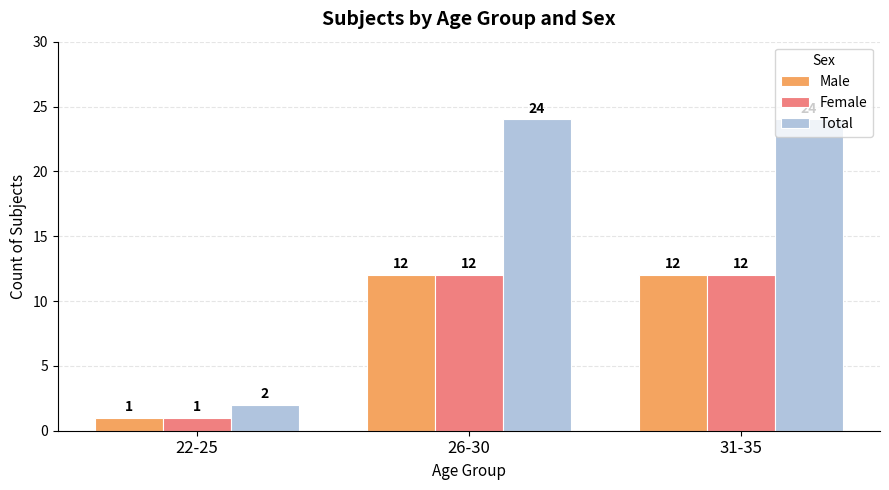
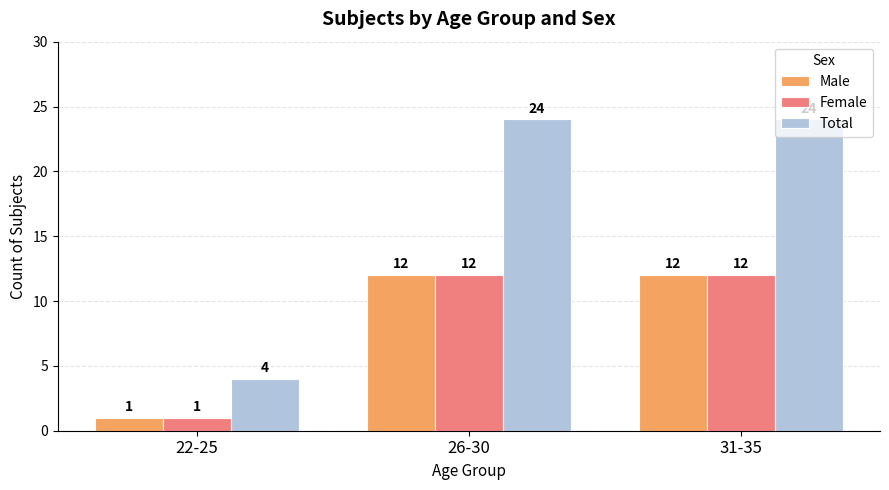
  {
    "Total": {
-     "22-25": 2,
+     "22-25": 4,
      "26-30": 24
    }
  }
